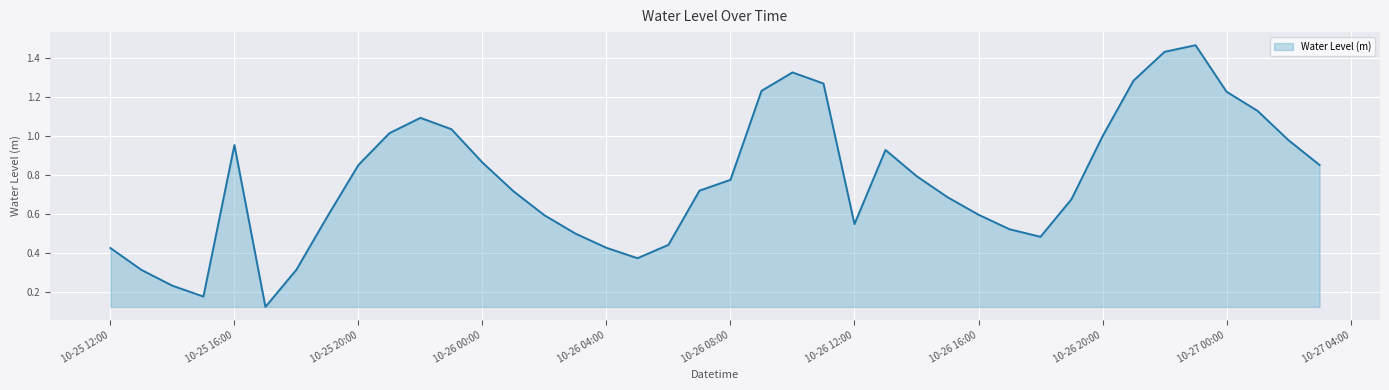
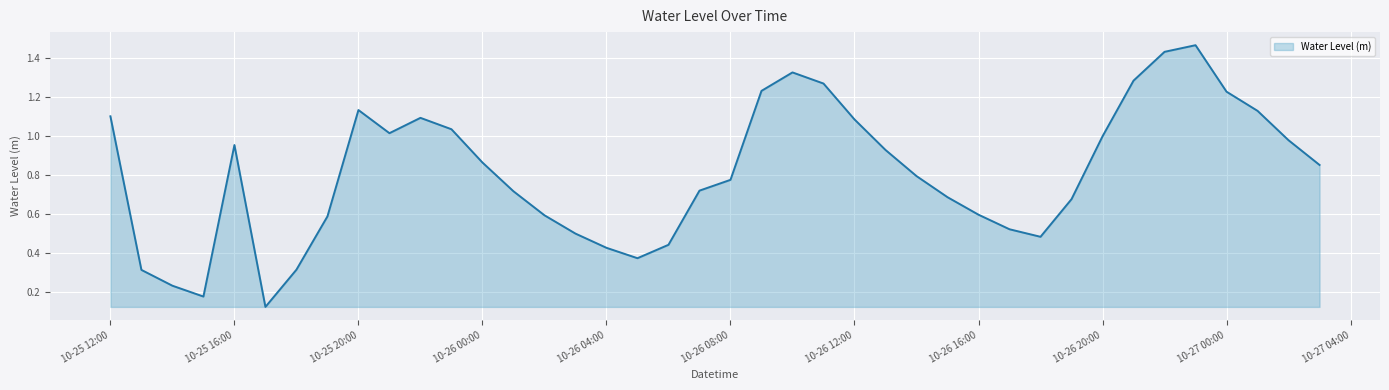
  {
-   "10-25 12:00": 0.43,
+   "10-25 12:00": 1.10,
    "10-25 16:00": 0.96,
-   "10-25 20:00": 0.85,
+   "10-25 20:00": 1.13,
    "10-26 00:00": 0.87,
    "10-26 04:00": 0.43,
    "10-26 08:00": 0.78,
-   "10-26 12:00": 0.55,
+   "10-26 12:00": 1.09,
    "10-26 16:00": 0.60,
    "10-26 20:00": 1.00,
    "10-27 00:00": 1.23
  }
